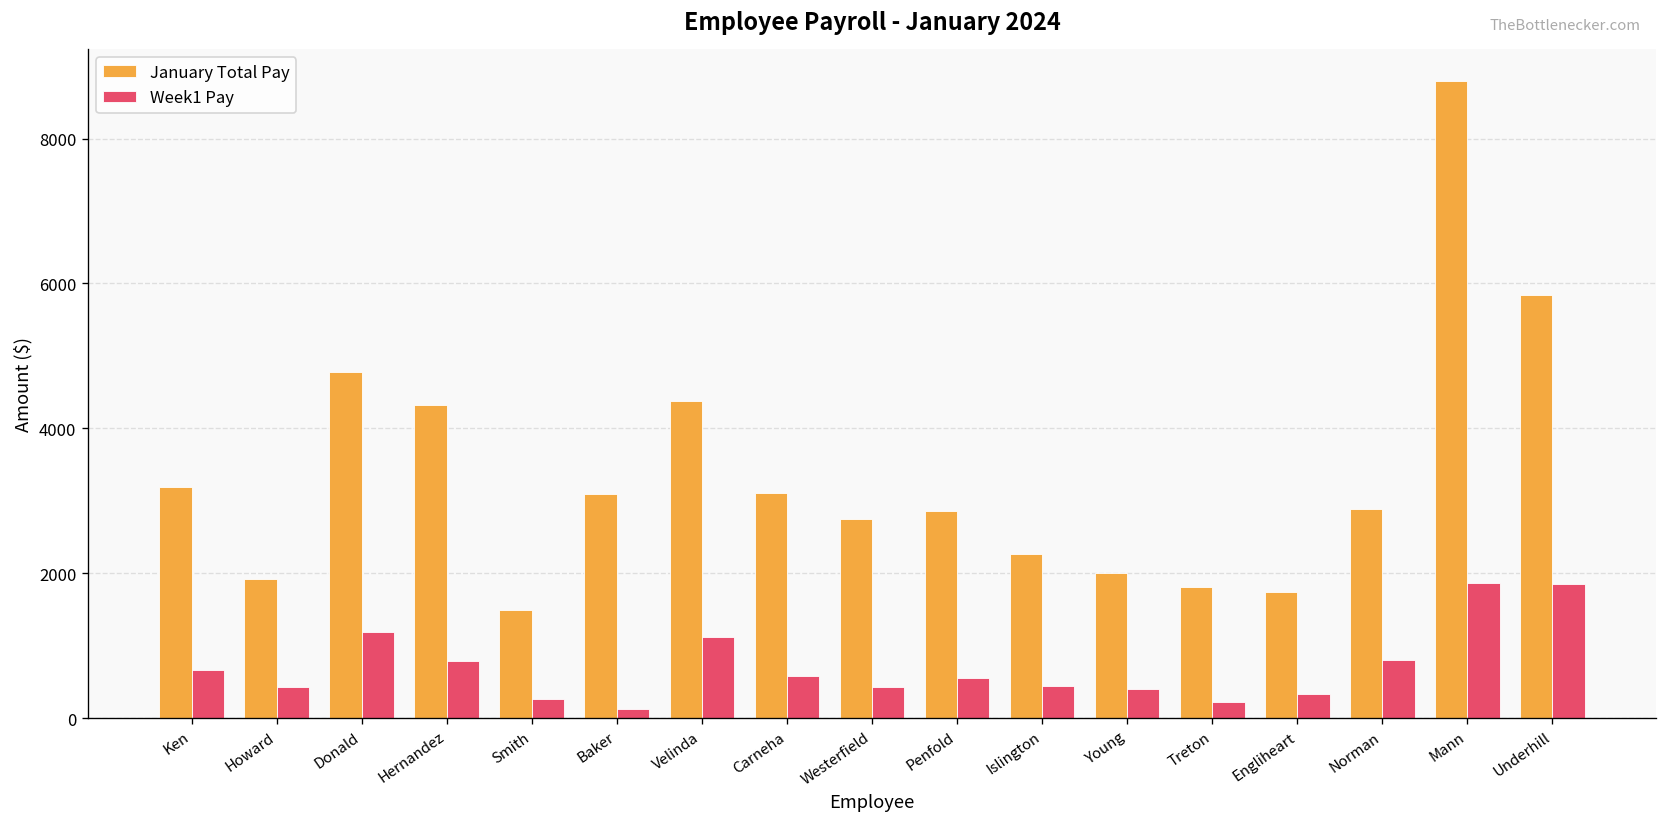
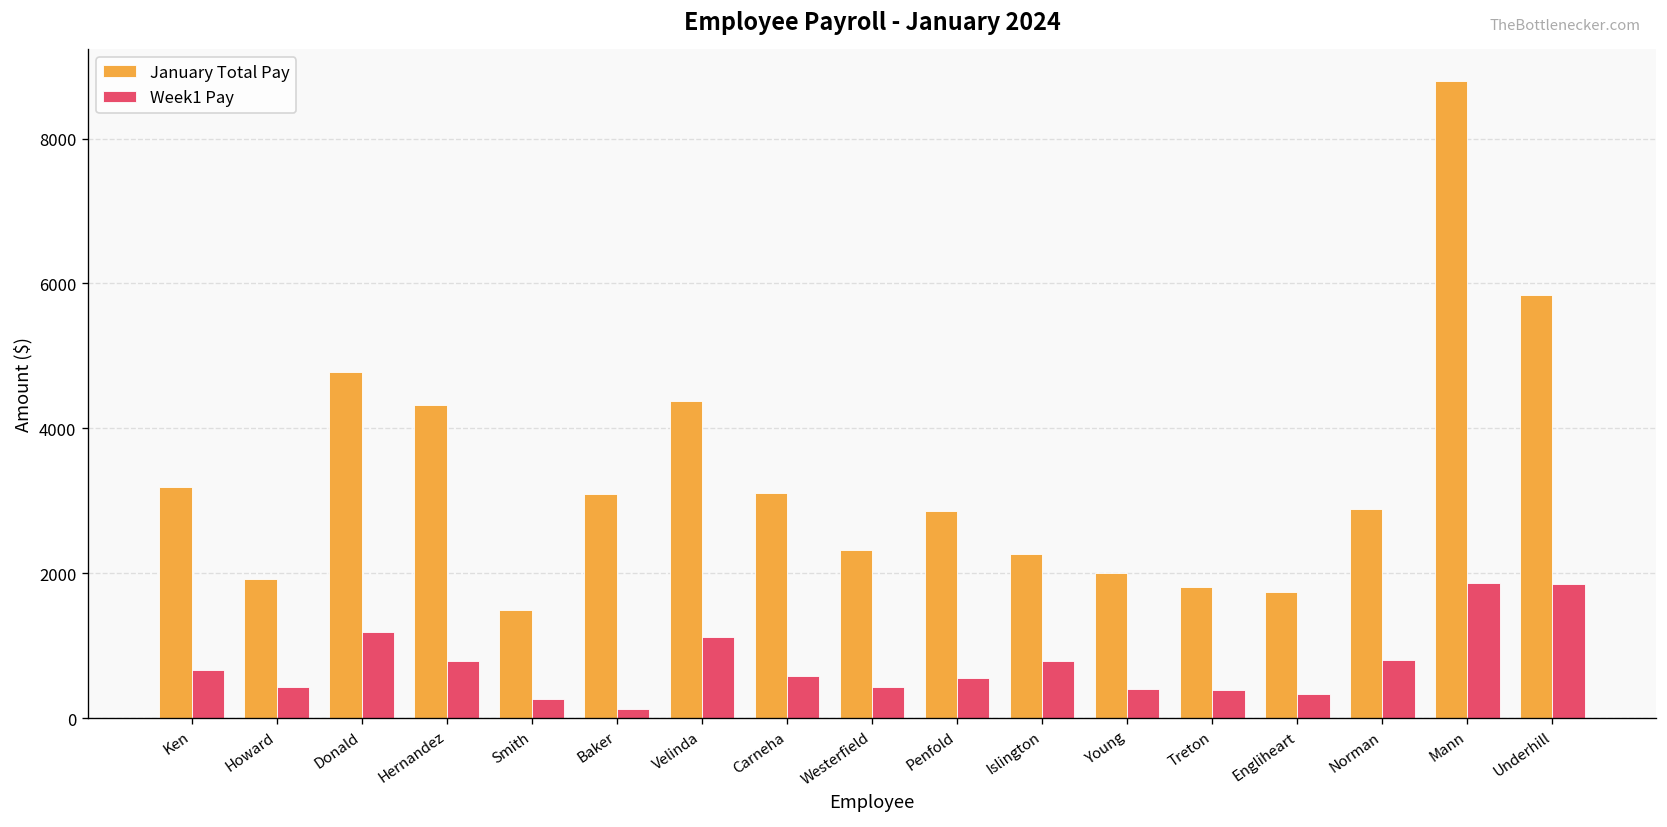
  {
    "January Total Pay": {
      "Ken": 3200,
      "Howard": 1900,
      "Donald": 4800,
      "Hernandez": 4300,
      "Smith": 1500,
      "Baker": 3100,
      "Velinda": 4400,
      "Carneha": 3100,
-     "Westerfield": 2700,
+     "Westerfield": 2300,
      "Penfold": 2900,
      "Islington": 2300,
      "Young": 2000,
      "Treton": 1800,
      "Engliheart": 1700,
      "Norman": 2900,
      "Mann": 8800,
      "Underhill": 5800
    },
    "Week1 Pay": {
      "Ken": 700,
      "Howard": 400,
      "Donald": 1200,
      "Hernandez": 800,
      "Smith": 300,
      "Baker": 100,
      "Velinda": 1100,
      "Carneha": 600,
      "Westerfield": 400,
      "Penfold": 600,
-     "Islington": 400,
+     "Islington": 800,
      "Young": 400,
-     "Treton": 200,
+     "Treton": 400,
      "Engliheart": 300,
      "Norman": 800,
      "Mann": 1900,
      "Underhill": 1900
    }
  }
